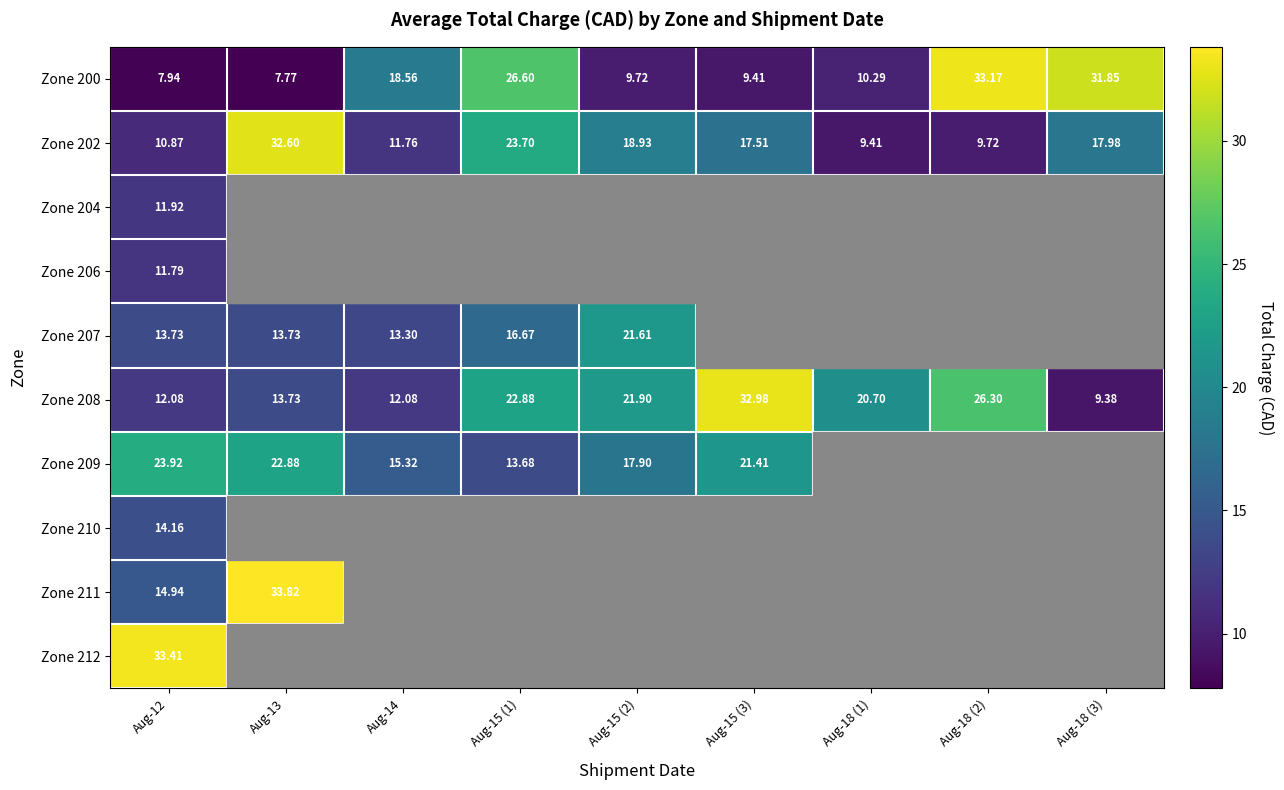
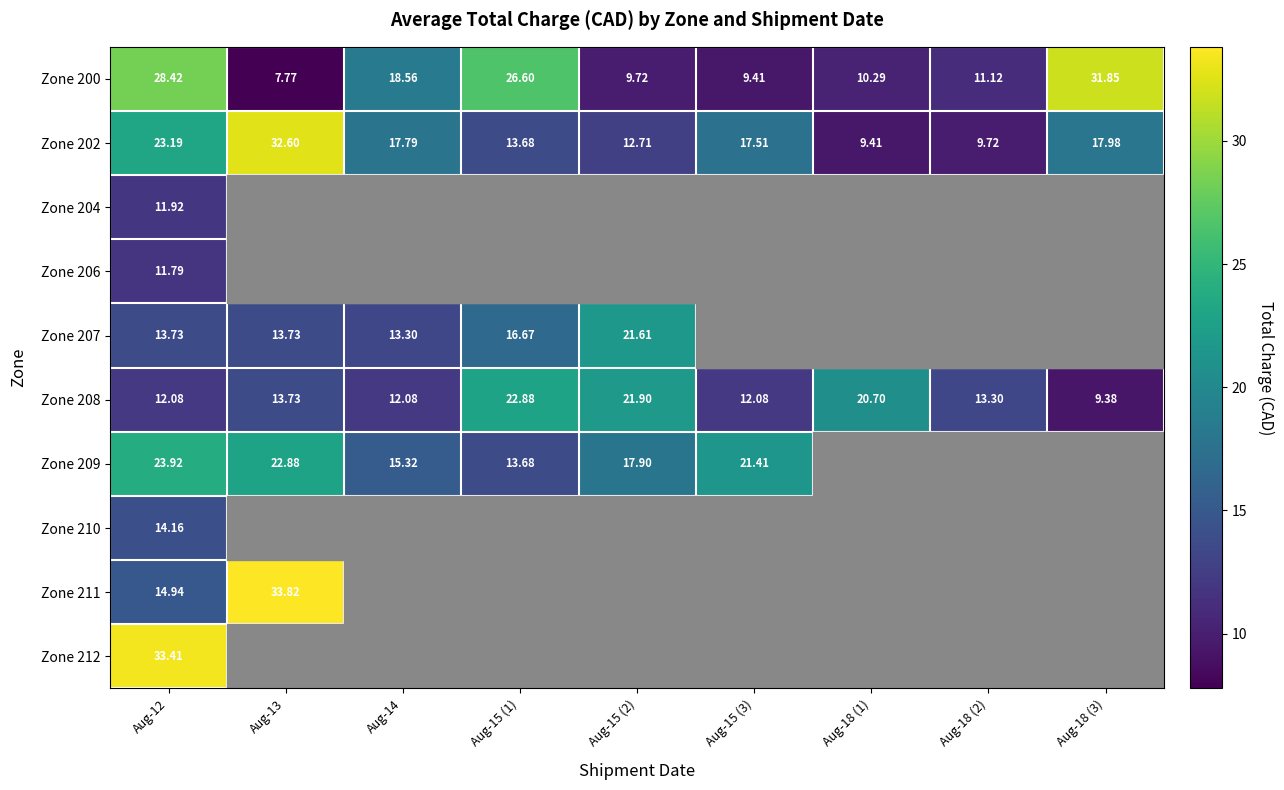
  {
    "Zone 200": {
-     "Aug-12": 7.94,
+     "Aug-12": 28.42,
      "Aug-13": 7.77,
      "Aug-14": 18.56,
      "Aug-15 (1)": 26.60,
      "Aug-15 (2)": 9.72,
      "Aug-15 (3)": 9.41,
      "Aug-18 (1)": 10.29,
-     "Aug-18 (2)": 33.17,
+     "Aug-18 (2)": 11.12,
      "Aug-18 (3)": 31.85
    },
    "Zone 202": {
-     "Aug-12": 10.87,
+     "Aug-12": 23.19,
      "Aug-13": 32.60,
-     "Aug-14": 11.76,
-     "Aug-15 (1)": 23.70,
-     "Aug-15 (2)": 18.93,
+     "Aug-14": 17.79,
+     "Aug-15 (1)": 13.68,
+     "Aug-15 (2)": 12.71,
      "Aug-15 (3)": 17.51,
      "Aug-18 (1)": 9.41,
      "Aug-18 (2)": 9.72,
      "Aug-18 (3)": 17.98
    },
    "Zone 204": {
      "Aug-12": 11.92
    },
    "Zone 206": {
      "Aug-12": 11.79
    },
    "Zone 207": {
      "Aug-12": 13.73,
      "Aug-13": 13.73,
      "Aug-14": 13.30,
      "Aug-15 (1)": 16.67,
      "Aug-15 (2)": 21.61
    },
    "Zone 208": {
      "Aug-12": 12.08,
      "Aug-13": 13.73,
      "Aug-14": 12.08,
      "Aug-15 (1)": 22.88,
      "Aug-15 (2)": 21.90,
-     "Aug-15 (3)": 32.98,
+     "Aug-15 (3)": 12.08,
      "Aug-18 (1)": 20.70,
-     "Aug-18 (2)": 26.30,
+     "Aug-18 (2)": 13.30,
      "Aug-18 (3)": 9.38
    },
    "Zone 209": {
      "Aug-12": 23.92,
      "Aug-13": 22.88,
      "Aug-14": 15.32,
      "Aug-15 (1)": 13.68,
      "Aug-15 (2)": 17.90,
      "Aug-15 (3)": 21.41
    },
    "Zone 210": {
      "Aug-12": 14.16
    },
    "Zone 211": {
      "Aug-12": 14.94,
      "Aug-13": 33.82
    },
    "Zone 212": {
      "Aug-12": 33.41
    }
  }
